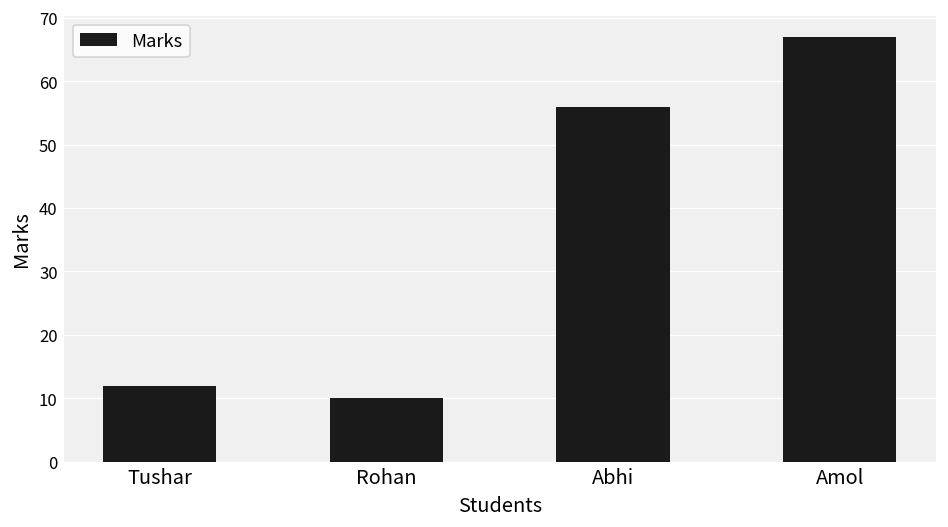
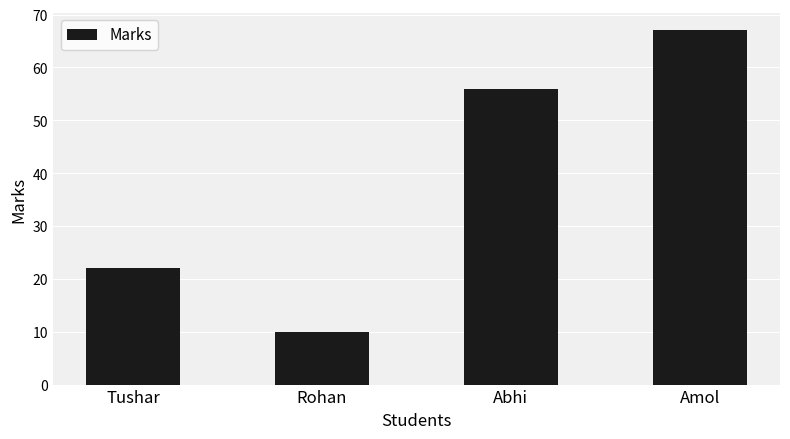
  {
-   "Tushar": 12,
+   "Tushar": 22,
    "Rohan": 10,
    "Abhi": 56,
    "Amol": 67
  }
